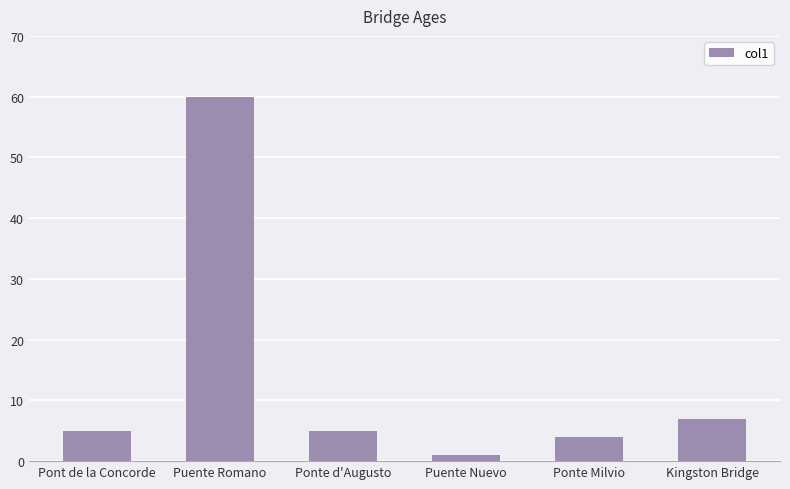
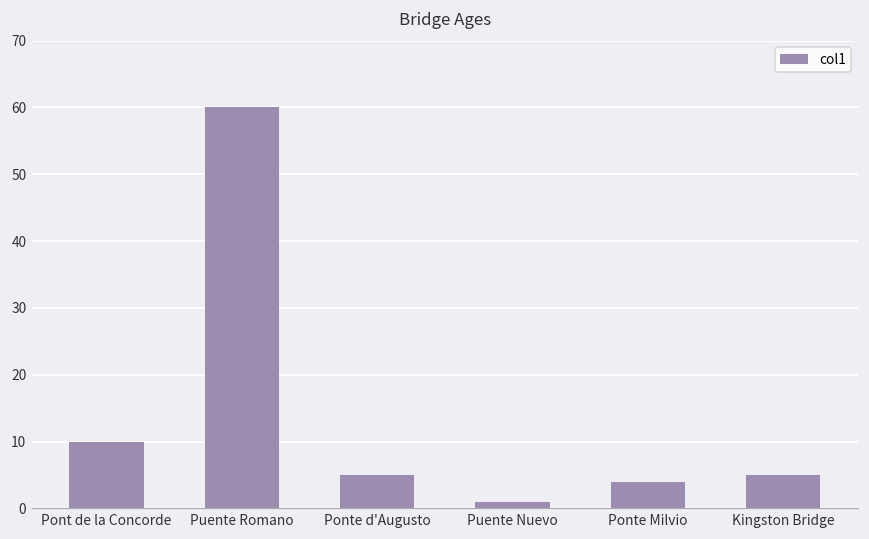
  {
-   "Pont de la Concorde": 5,
+   "Pont de la Concorde": 10,
    "Puente Romano": 60,
    "Ponte d'Augusto": 5,
    "Puente Nuevo": 1,
    "Ponte Milvio": 4,
-   "Kingston Bridge": 7
+   "Kingston Bridge": 5
  }
